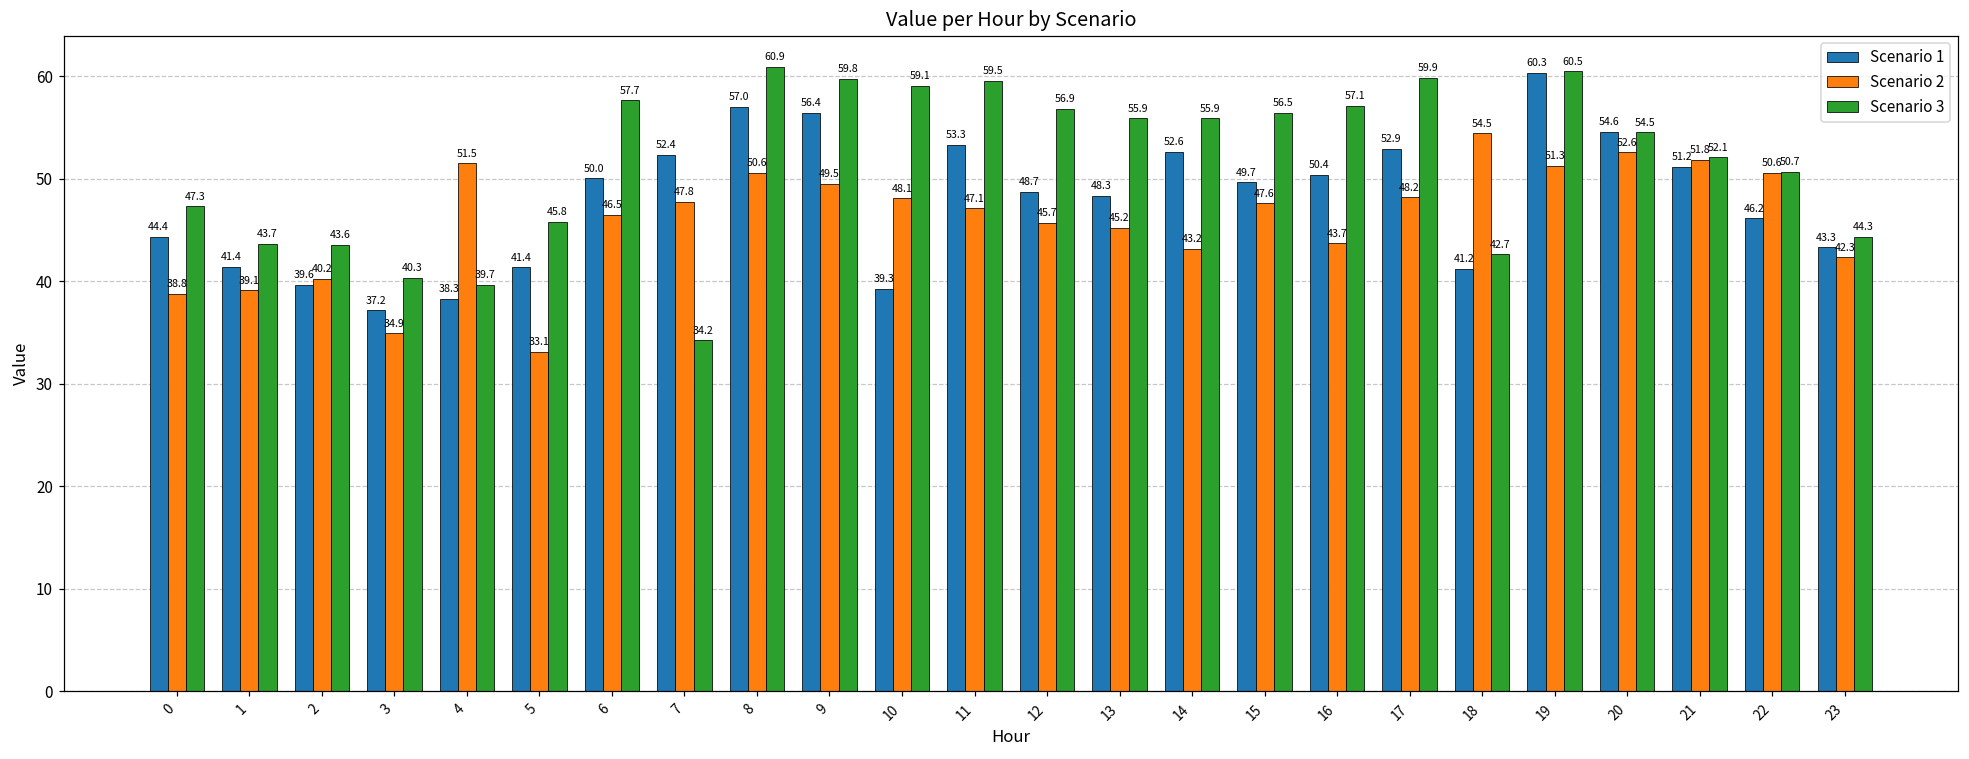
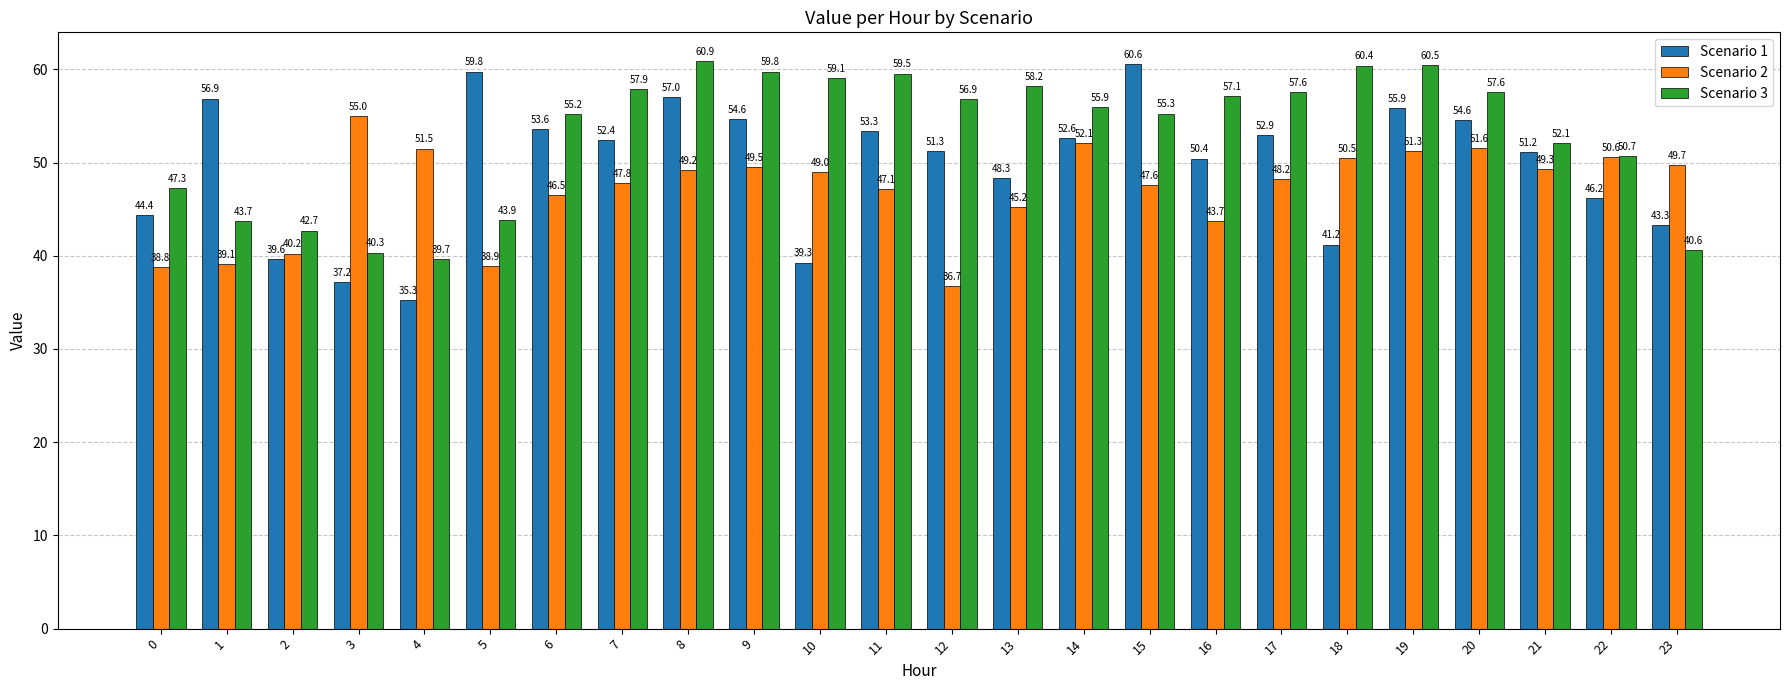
  {
    "Scenario 1": {
      "0": 44.4,
-     "1": 41.4,
+     "1": 56.9,
      "2": 39.6,
      "3": 37.2,
-     "4": 38.3,
-     "5": 41.4,
-     "6": 50.0,
+     "4": 35.3,
+     "5": 59.8,
+     "6": 53.6,
      "7": 52.4,
      "8": 57.0,
-     "9": 56.4,
+     "9": 54.6,
      "10": 39.3,
      "11": 53.3,
-     "12": 48.7,
+     "12": 51.3,
      "13": 48.3,
      "14": 52.6,
-     "15": 49.7,
+     "15": 60.6,
      "16": 50.4,
      "17": 52.9,
      "18": 41.2,
-     "19": 60.3,
+     "19": 55.9,
      "20": 54.6,
      "21": 51.2,
      "22": 46.2,
      "23": 43.3
    },
    "Scenario 2": {
      "0": 38.8,
      "1": 39.1,
      "2": 40.2,
-     "3": 34.9,
+     "3": 55.0,
      "4": 51.5,
-     "5": 33.1,
+     "5": 38.9,
      "6": 46.5,
      "7": 47.8,
-     "8": 50.6,
+     "8": 49.2,
      "9": 49.5,
-     "10": 48.1,
+     "10": 49.0,
      "11": 47.1,
-     "12": 45.7,
+     "12": 36.7,
      "13": 45.2,
-     "14": 43.2,
+     "14": 52.1,
      "15": 47.6,
      "16": 43.7,
      "17": 48.2,
-     "18": 54.5,
+     "18": 50.5,
      "19": 51.3,
-     "20": 52.6,
-     "21": 51.8,
+     "20": 51.6,
+     "21": 49.3,
      "22": 50.6,
-     "23": 42.3
+     "23": 49.7
    },
    "Scenario 3": {
      "0": 47.3,
      "1": 43.7,
-     "2": 43.6,
+     "2": 42.7,
      "3": 40.3,
      "4": 39.7,
-     "5": 45.8,
-     "6": 57.7,
-     "7": 34.2,
+     "5": 43.9,
+     "6": 55.2,
+     "7": 57.9,
      "8": 60.9,
      "9": 59.8,
      "10": 59.1,
      "11": 59.5,
      "12": 56.9,
-     "13": 55.9,
+     "13": 58.2,
      "14": 55.9,
-     "15": 56.5,
+     "15": 55.3,
      "16": 57.1,
-     "17": 59.9,
-     "18": 42.7,
+     "17": 57.6,
+     "18": 60.4,
      "19": 60.5,
-     "20": 54.5,
+     "20": 57.6,
      "21": 52.1,
      "22": 50.7,
-     "23": 44.3
+     "23": 40.6
    }
  }
